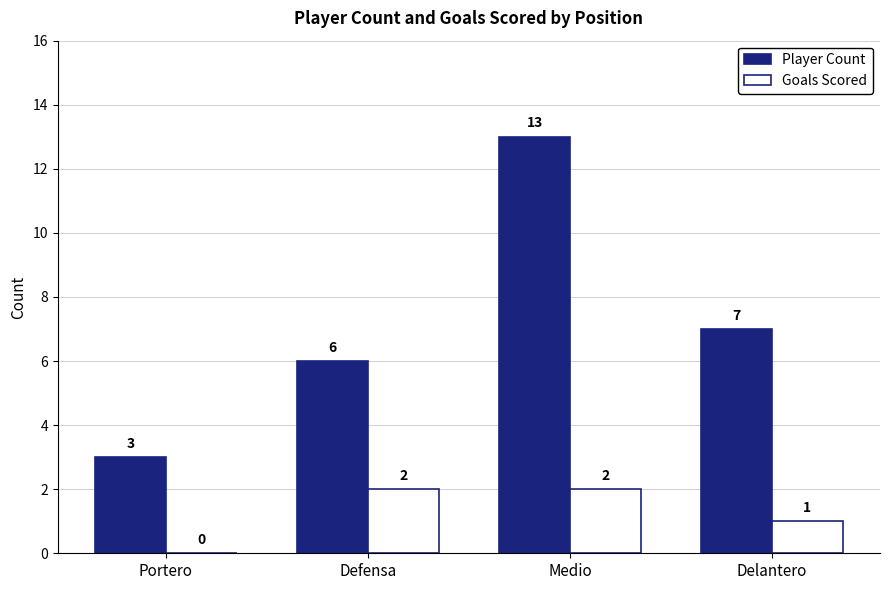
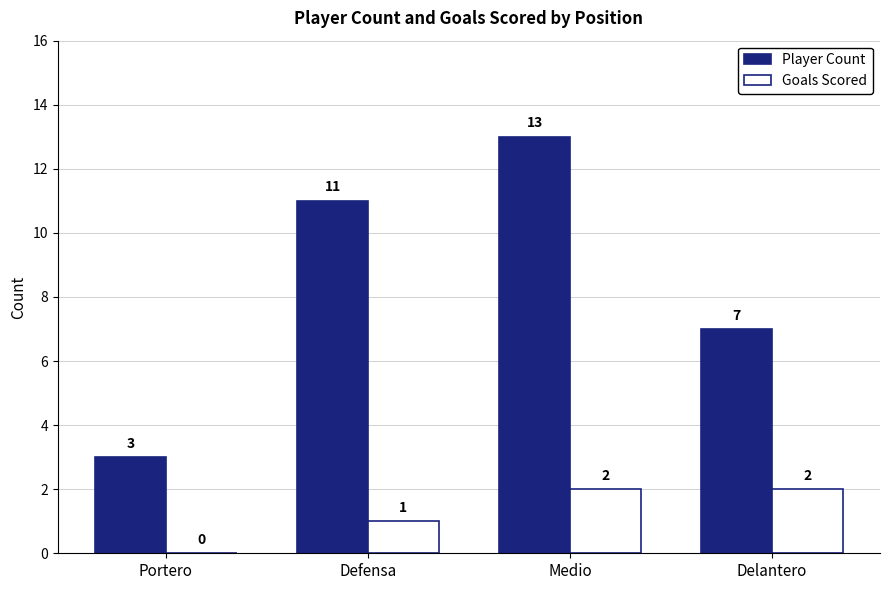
  {
    "Player Count": {
      "Portero": 3,
-     "Defensa": 6,
+     "Defensa": 11,
      "Medio": 13,
      "Delantero": 7
    },
    "Goals Scored": {
      "Portero": 0,
-     "Defensa": 2,
+     "Defensa": 1,
      "Medio": 2,
-     "Delantero": 1
+     "Delantero": 2
    }
  }
